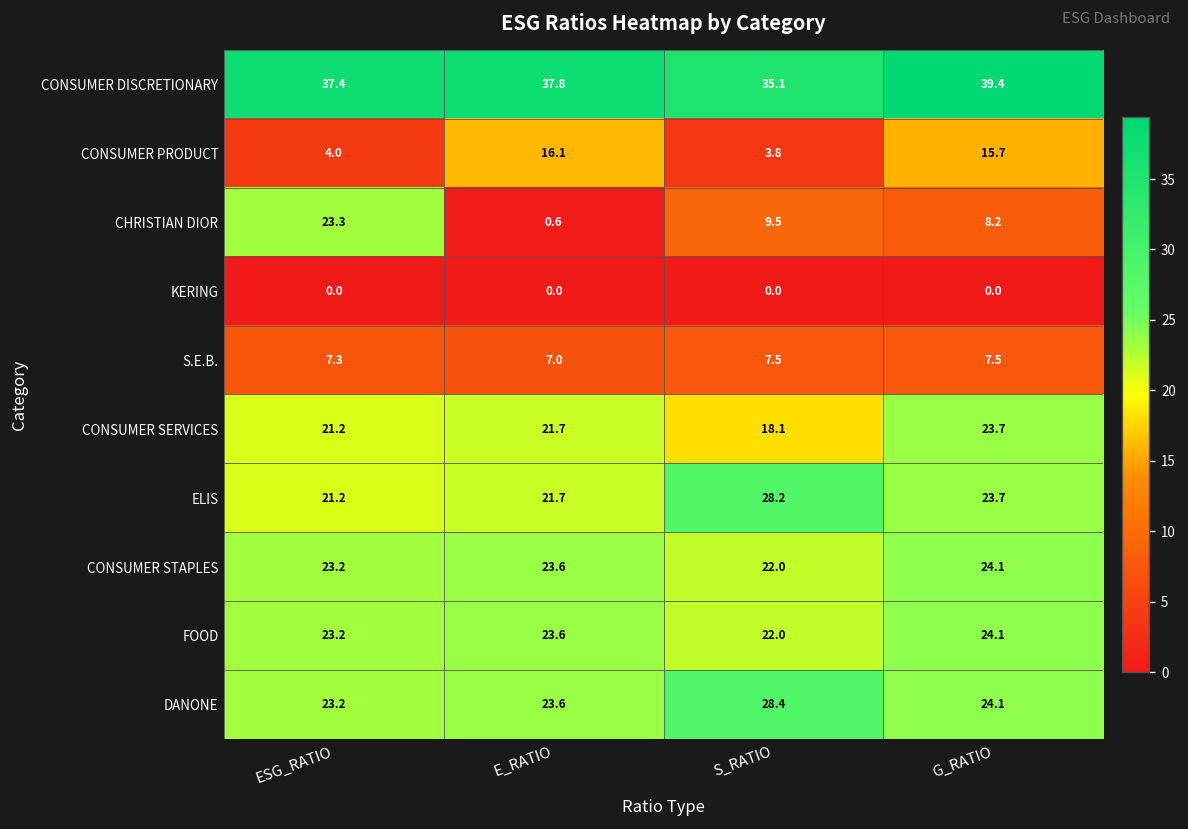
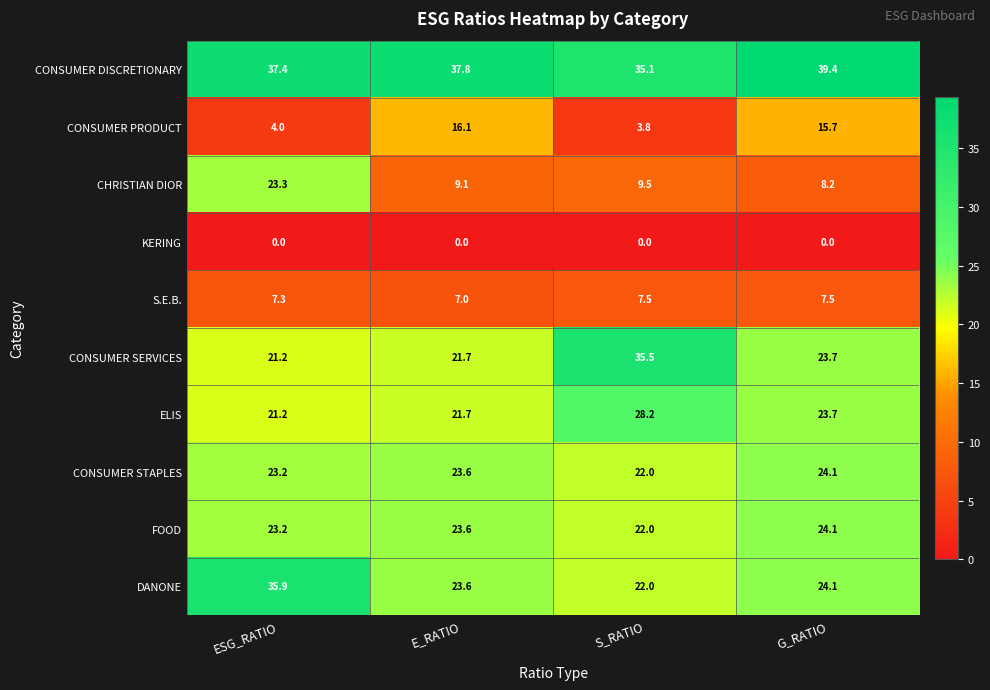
  {
    "CONSUMER DISCRETIONARY": {
      "ESG_RATIO": 37.4,
      "E_RATIO": 37.8,
      "S_RATIO": 35.1,
      "G_RATIO": 39.4
    },
    "CONSUMER PRODUCT": {
      "ESG_RATIO": 4.0,
      "E_RATIO": 16.1,
      "S_RATIO": 3.8,
      "G_RATIO": 15.7
    },
    "CHRISTIAN DIOR": {
      "ESG_RATIO": 23.3,
-     "E_RATIO": 0.6,
+     "E_RATIO": 9.1,
      "S_RATIO": 9.5,
      "G_RATIO": 8.2
    },
    "KERING": {
      "ESG_RATIO": 0.0,
      "E_RATIO": 0.0,
      "S_RATIO": 0.0,
      "G_RATIO": 0.0
    },
    "S.E.B.": {
      "ESG_RATIO": 7.3,
      "E_RATIO": 7.0,
      "S_RATIO": 7.5,
      "G_RATIO": 7.5
    },
    "CONSUMER SERVICES": {
      "ESG_RATIO": 21.2,
      "E_RATIO": 21.7,
-     "S_RATIO": 18.1,
+     "S_RATIO": 35.5,
      "G_RATIO": 23.7
    },
    "ELIS": {
      "ESG_RATIO": 21.2,
      "E_RATIO": 21.7,
      "S_RATIO": 28.2,
      "G_RATIO": 23.7
    },
    "CONSUMER STAPLES": {
      "ESG_RATIO": 23.2,
      "E_RATIO": 23.6,
      "S_RATIO": 22.0,
      "G_RATIO": 24.1
    },
    "FOOD": {
      "ESG_RATIO": 23.2,
      "E_RATIO": 23.6,
      "S_RATIO": 22.0,
      "G_RATIO": 24.1
    },
    "DANONE": {
-     "ESG_RATIO": 23.2,
+     "ESG_RATIO": 35.9,
      "E_RATIO": 23.6,
-     "S_RATIO": 28.4,
+     "S_RATIO": 22.0,
      "G_RATIO": 24.1
    }
  }
